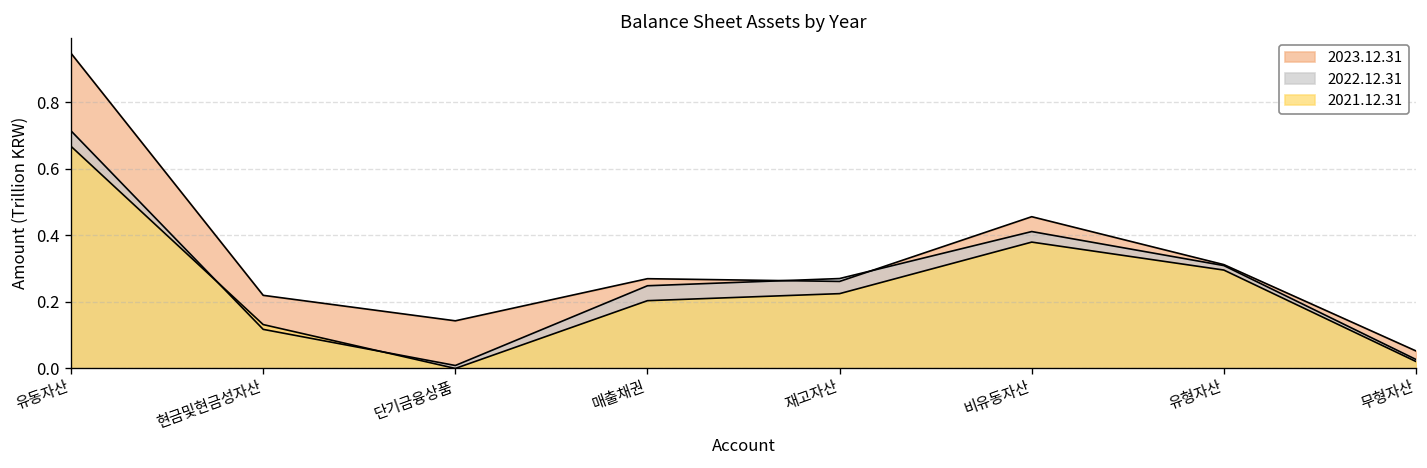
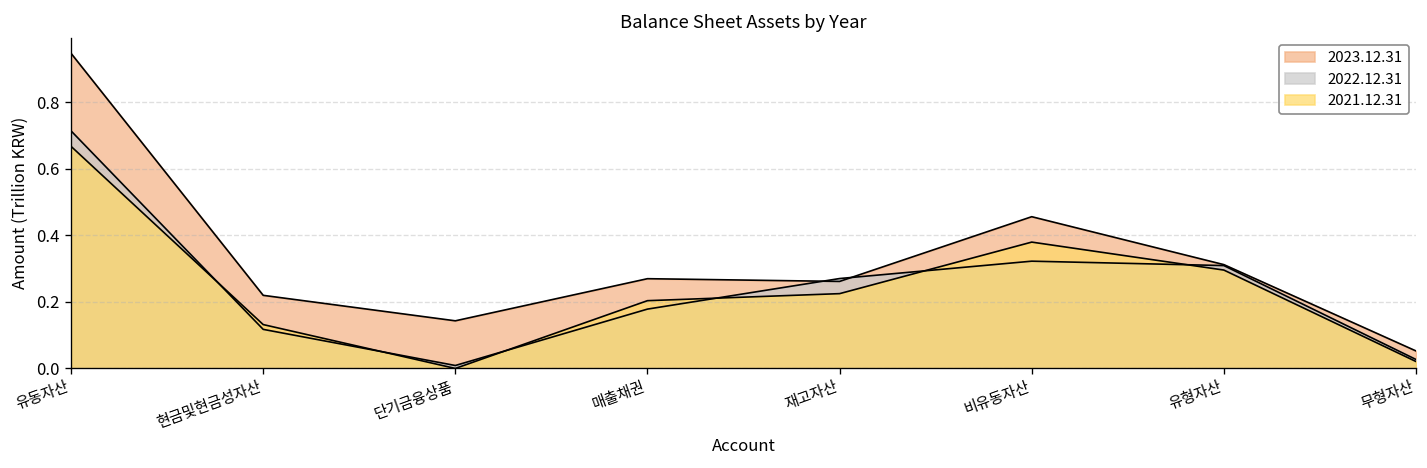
  {
    "2022.12.31": {
      "유동자산": 0.71,
      "현금및현금성자산": 0.12,
-     "매출채권": 0.25,
-     "비유동자산": 0.41
+     "매출채권": 0.18,
+     "비유동자산": 0.32
    }
  }
